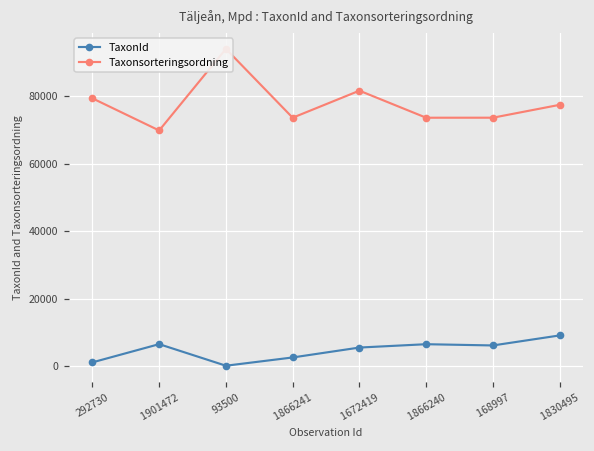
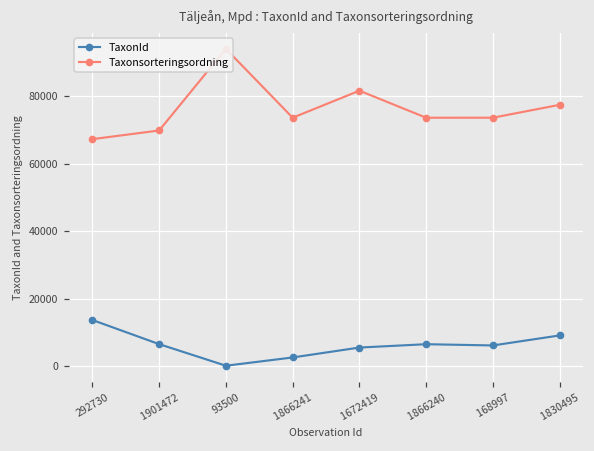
  {
    "TaxonId": {
-     "292730": 1000,
+     "292730": 14000,
      "1901472": 6000,
      "93500": 0,
      "1866241": 3000,
      "1672419": 5000,
      "1866240": 6000,
      "168997": 6000,
      "1830495": 9000
    },
    "Taxonsorteringsordning": {
-     "292730": 79000,
+     "292730": 67000,
      "1901472": 70000,
      "1866241": 74000,
      "1672419": 82000,
      "1866240": 74000,
      "168997": 74000,
      "1830495": 78000
    }
  }
